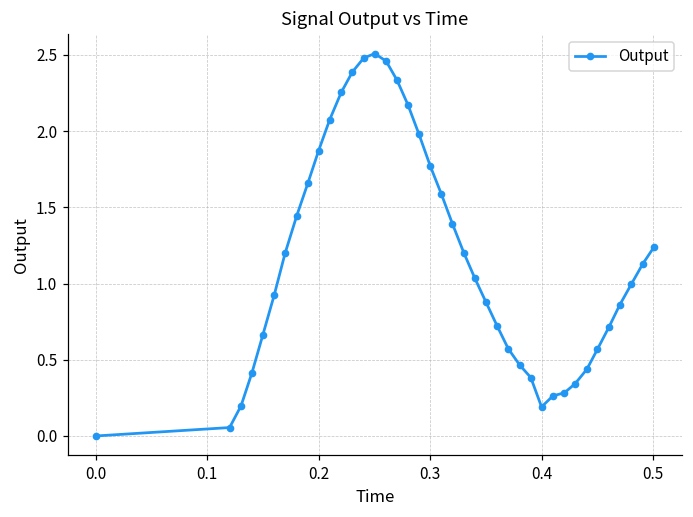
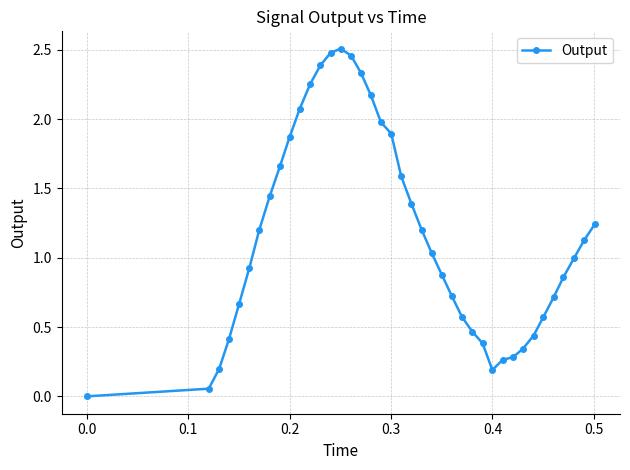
  {
    "0.0": 0.00,
    "0.2": 1.87,
-   "0.3": 1.77,
+   "0.3": 1.90,
    "0.4": 0.19
  }
